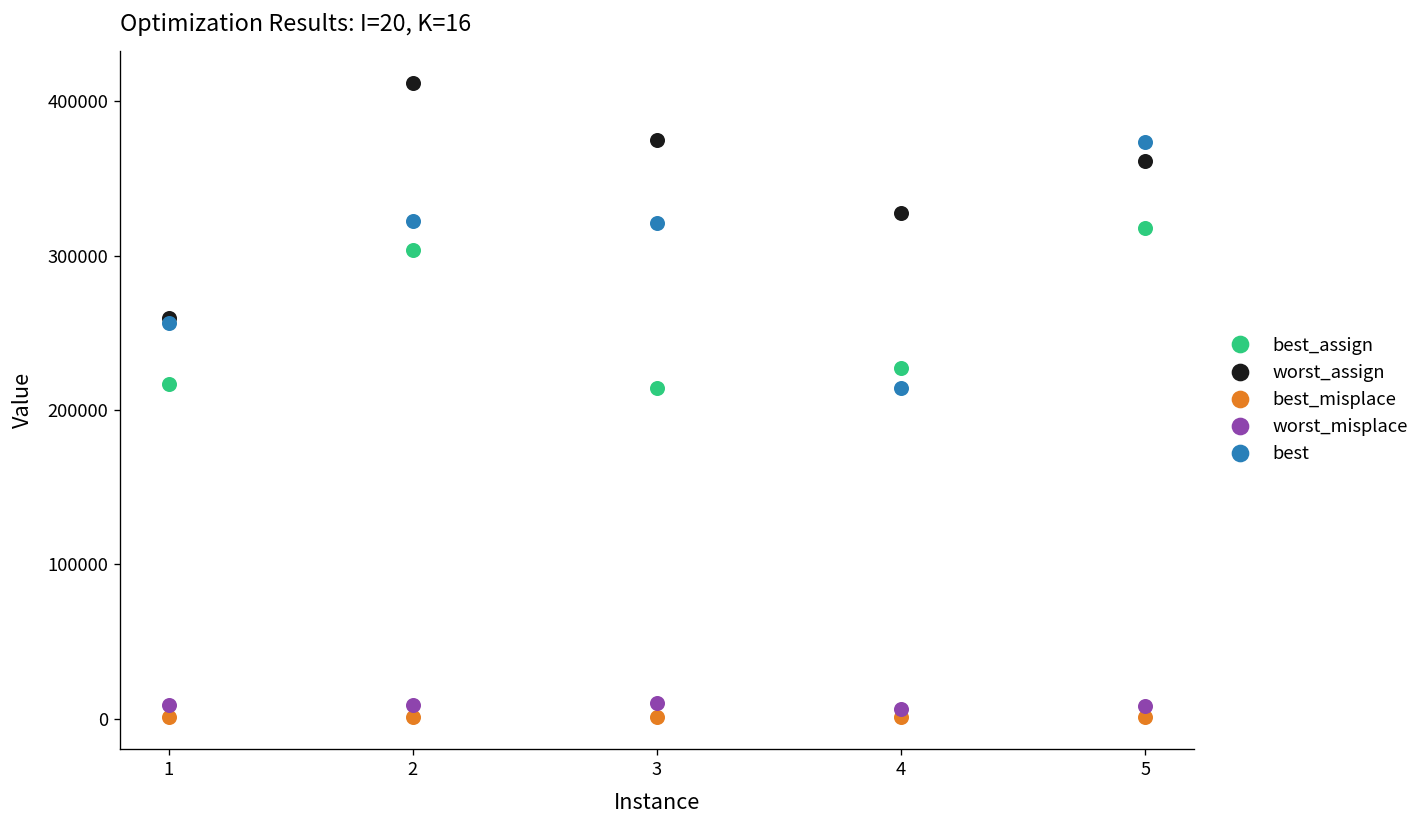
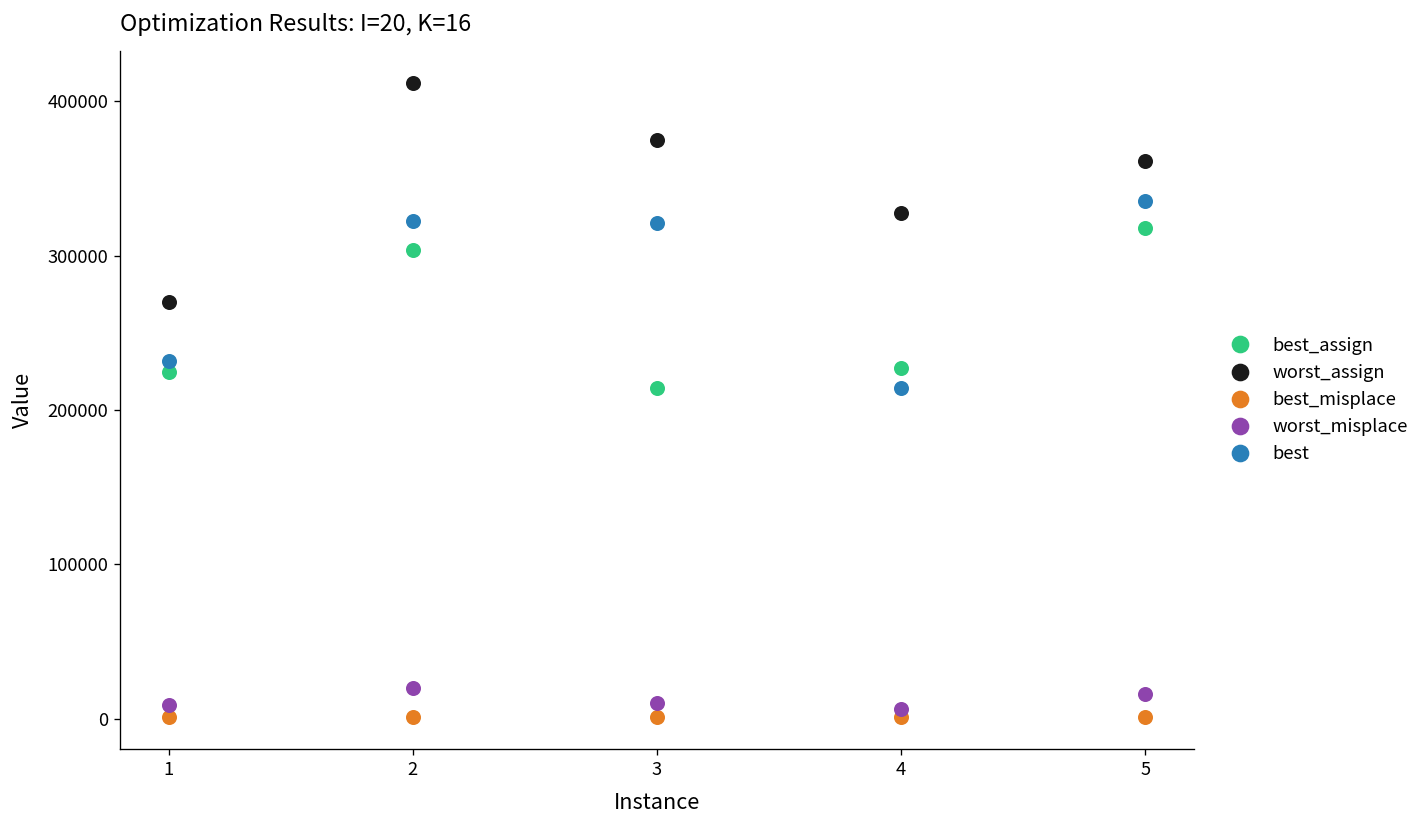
  {
    "best_assign": {
-     "1": 217000,
+     "1": 225000,
      "2": 303000,
      "3": 214000,
      "4": 227000,
      "5": 318000
    },
    "worst_assign": {
-     "1": 260000,
+     "1": 270000,
      "2": 412000,
      "3": 375000,
      "4": 328000,
      "5": 361000
    },
    "best_misplace": {
      "1": 1000,
      "2": 1000,
      "3": 1000,
      "4": 1000,
      "5": 1000
    },
    "worst_misplace": {
      "1": 9000,
-     "2": 9000,
+     "2": 20000,
      "3": 10000,
      "4": 7000,
-     "5": 8000
+     "5": 16000
    },
    "best": {
-     "1": 256000,
+     "1": 232000,
      "2": 323000,
      "3": 321000,
      "4": 214000,
-     "5": 374000
+     "5": 336000
    }
  }
